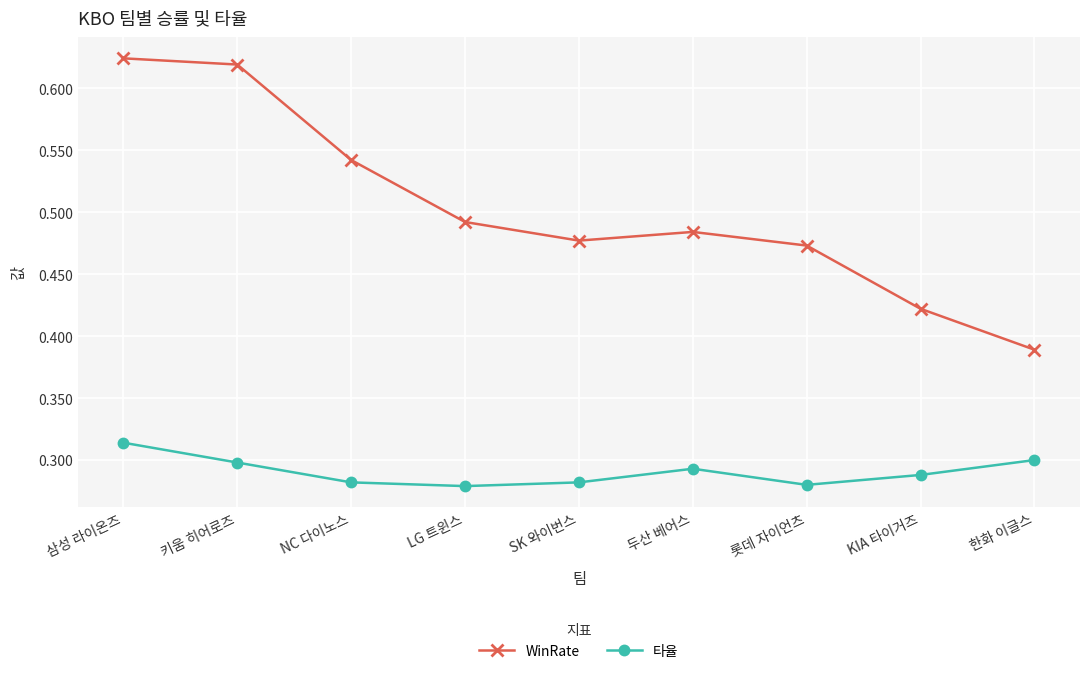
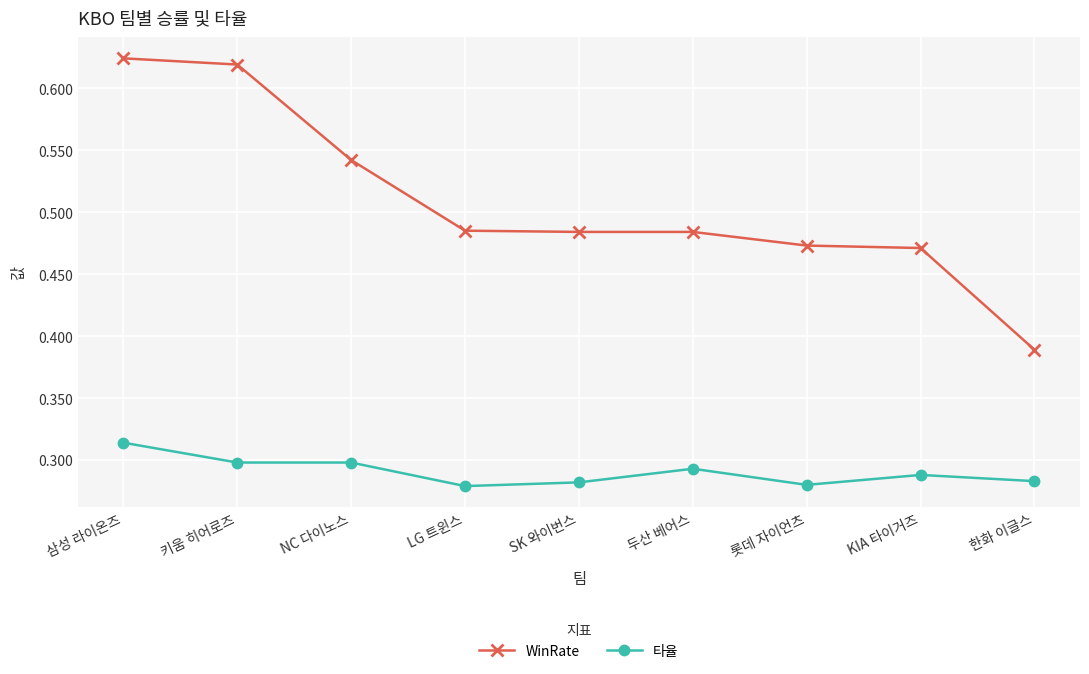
  {
    "WinRate": {
      "삼성 라이온즈": 0.624,
      "키움 히어로즈": 0.619,
      "NC 다이노스": 0.542,
-     "LG 트윈스": 0.492,
-     "SK 와이번스": 0.477,
+     "LG 트윈스": 0.485,
+     "SK 와이번스": 0.484,
      "두산 베어스": 0.484,
      "롯데 자이언츠": 0.473,
-     "KIA 타이거즈": 0.422,
+     "KIA 타이거즈": 0.471,
      "한화 이글스": 0.389
    },
    "타율": {
      "삼성 라이온즈": 0.314,
      "키움 히어로즈": 0.298,
-     "NC 다이노스": 0.282,
+     "NC 다이노스": 0.298,
      "LG 트윈스": 0.279,
      "SK 와이번스": 0.282,
      "두산 베어스": 0.293,
      "롯데 자이언츠": 0.280,
      "KIA 타이거즈": 0.288,
-     "한화 이글스": 0.300
+     "한화 이글스": 0.283
    }
  }
